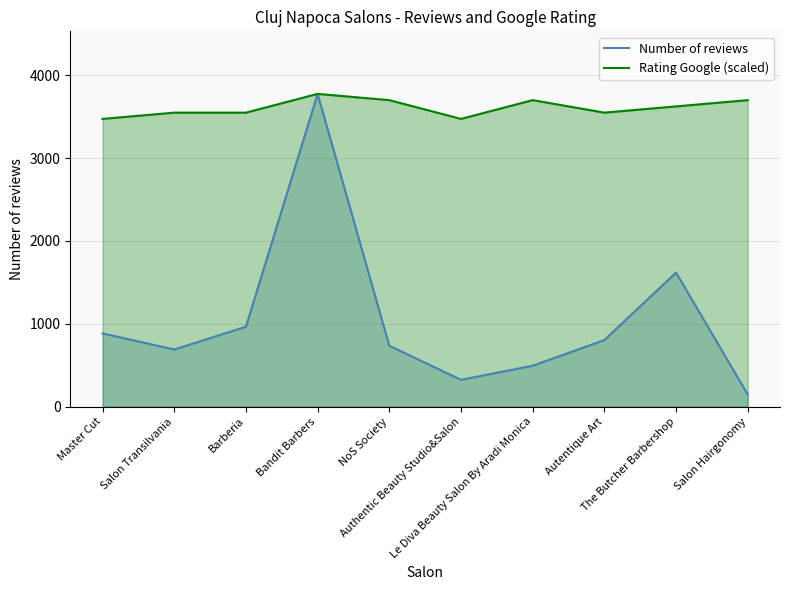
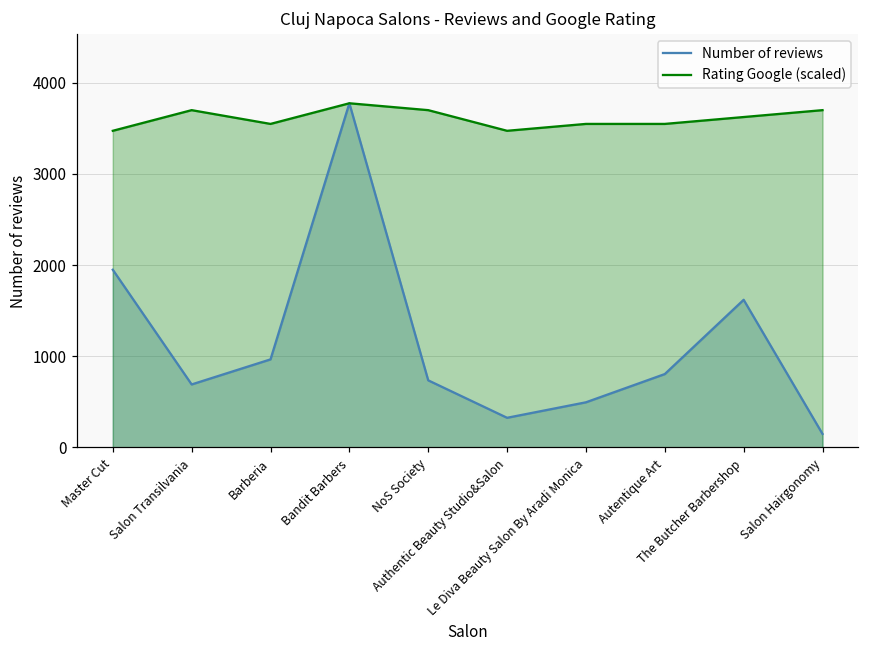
  {
    "Number of reviews": {
-     "Master Cut": 900,
+     "Master Cut": 1900,
      "Salon Transilvania": 700,
      "Barberia": 1000,
      "NoS Society": 700,
      "Authentic Beauty Studio&Salon": 300,
      "Le Diva Beauty Salon By Aradi Monica": 500,
      "Autentique Art": 800,
      "The Butcher Barbershop": 1600,
      "Salon Hairgonomy": 100
    },
    "Rating Google (scaled)": {
      "Master Cut": 3500,
-     "Salon Transilvania": 3500,
+     "Salon Transilvania": 3700,
      "Barberia": 3500,
      "NoS Society": 3700,
      "Authentic Beauty Studio&Salon": 3500,
-     "Le Diva Beauty Salon By Aradi Monica": 3700,
+     "Le Diva Beauty Salon By Aradi Monica": 3500,
      "Autentique Art": 3500,
      "The Butcher Barbershop": 3600,
      "Salon Hairgonomy": 3700
    }
  }
